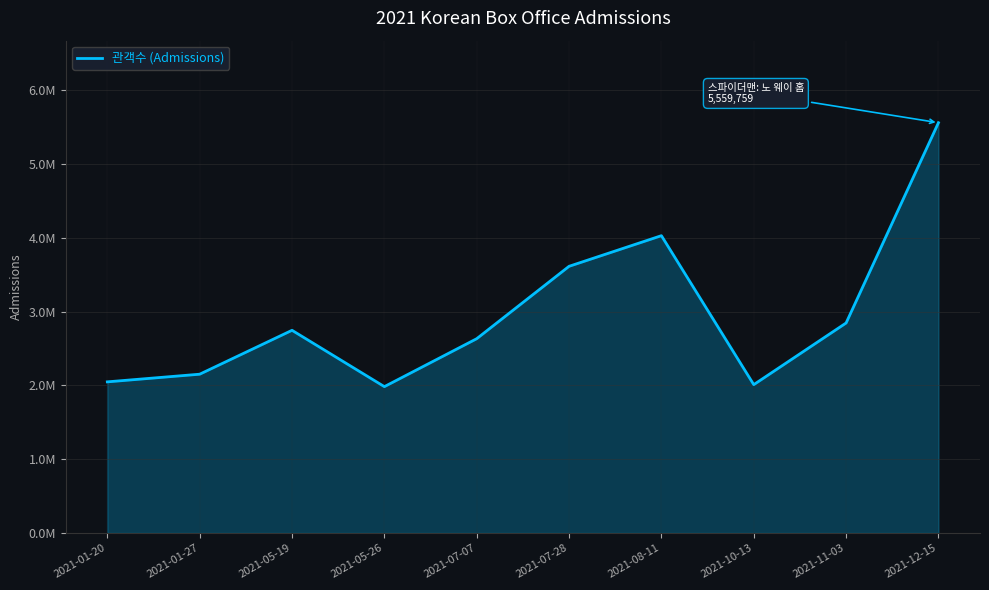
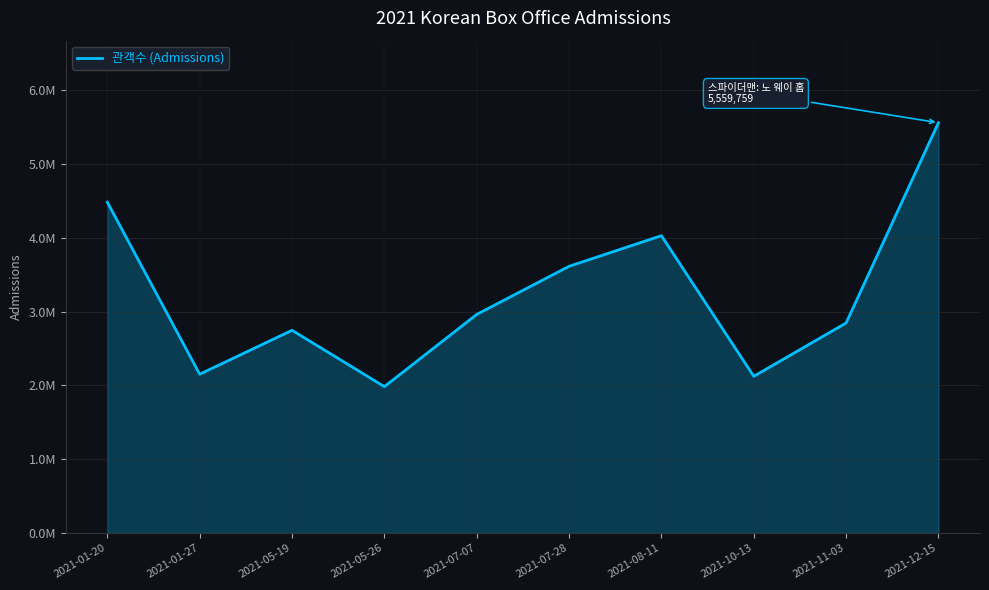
  {
-   "2021-01-20": 2000000,
+   "2021-01-20": 4500000,
    "2021-01-27": 2200000,
    "2021-05-19": 2700000,
    "2021-05-26": 2000000,
-   "2021-07-07": 2600000,
+   "2021-07-07": 3000000,
    "2021-07-28": 3600000,
    "2021-08-11": 4000000,
-   "2021-10-13": 2000000,
+   "2021-10-13": 2100000,
    "2021-11-03": 2800000
  }
